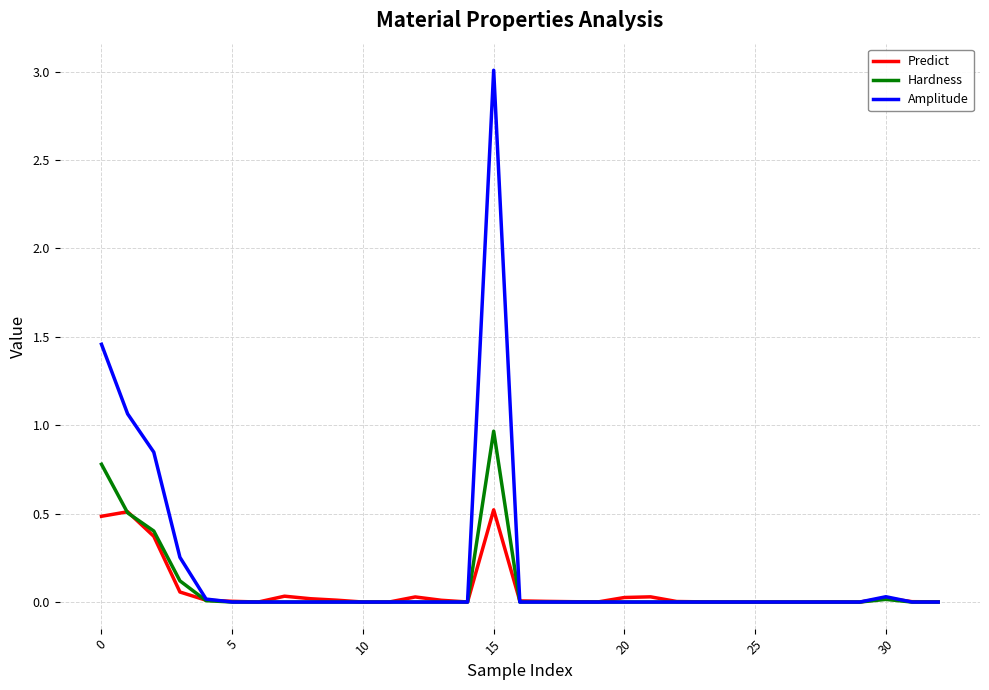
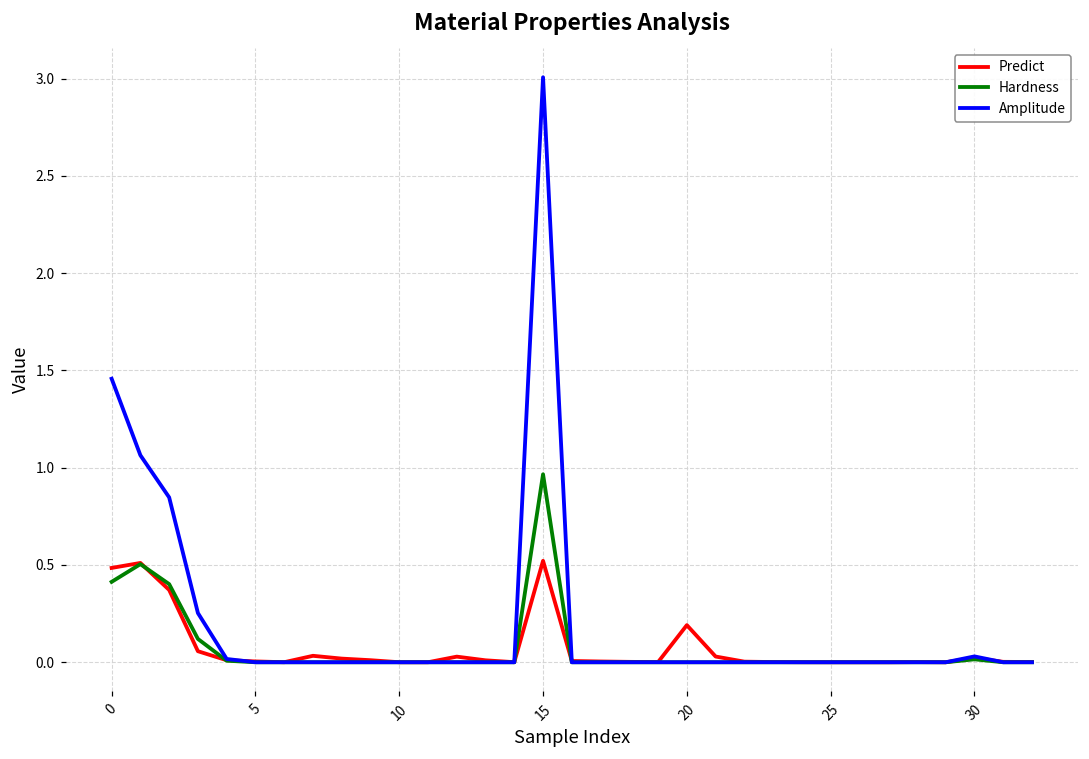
  {
    "Predict": {
      "0": 0.48,
      "15": 0.52,
-     "20": 0.03
+     "20": 0.19
    },
    "Hardness": {
-     "0": 0.78,
+     "0": 0.41,
      "15": 0.97
    },
    "Amplitude": {
      "0": 1.46,
      "15": 3.01
    }
  }
